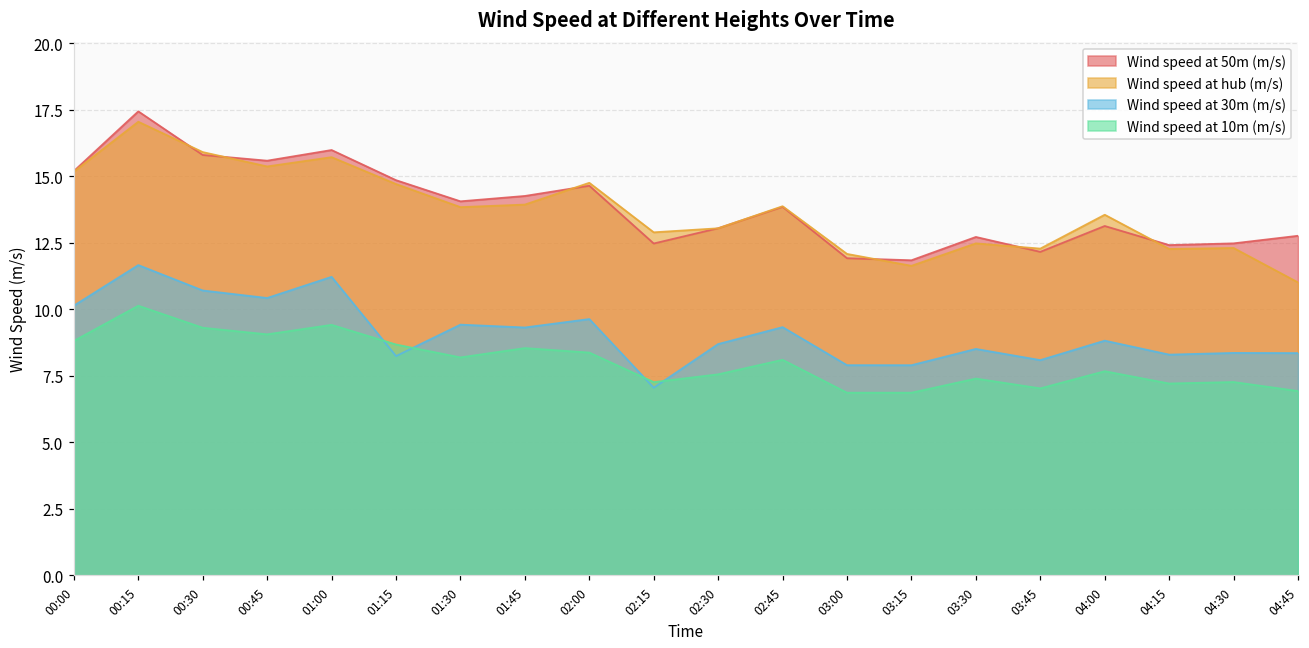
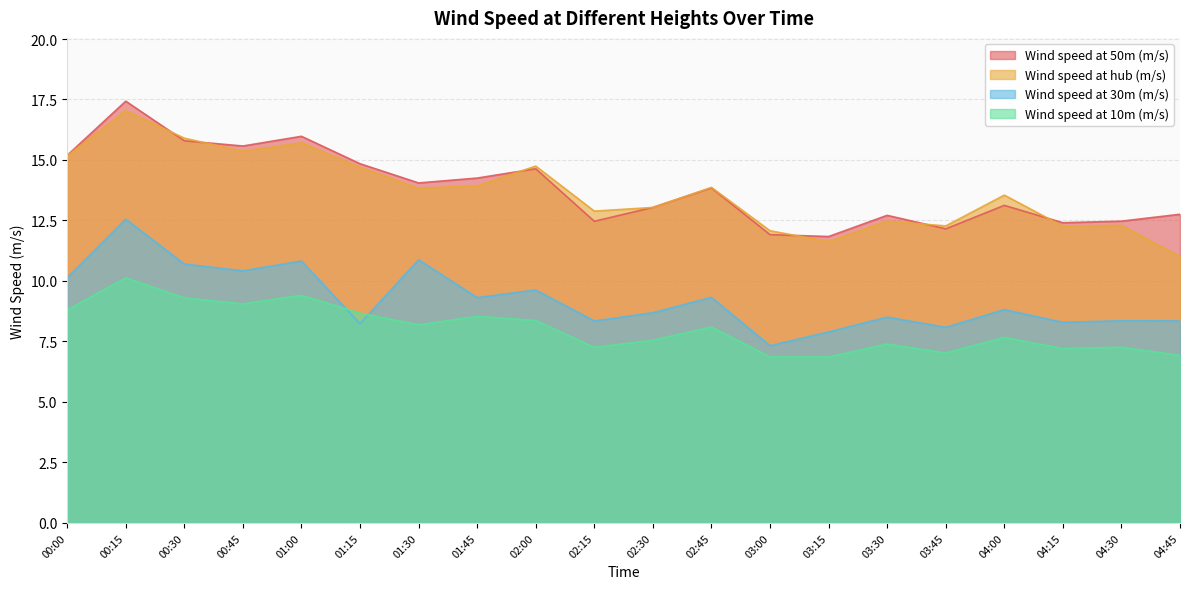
  {
    "Wind speed at 50m (m/s)": {
      "00:15": 17.4,
      "00:30": 15.8,
      "00:45": 15.6,
      "01:00": 16.0,
      "01:15": 14.8,
      "01:30": 14.1,
      "01:45": 14.3,
      "02:00": 14.6,
      "02:15": 12.5,
      "03:00": 11.9,
      "03:15": 11.8,
      "03:30": 12.7,
      "03:45": 12.2,
      "04:00": 13.1,
      "04:15": 12.4,
      "04:30": 12.5,
      "04:45": 12.8
    },
    "Wind speed at hub (m/s)": {
      "00:15": 17.0,
      "00:30": 15.9,
      "00:45": 15.4,
      "01:00": 15.7,
      "01:15": 14.7,
      "01:30": 13.8,
      "01:45": 13.9,
      "02:00": 14.7,
      "02:15": 12.9,
      "03:00": 12.1,
      "03:15": 11.6,
      "03:30": 12.5,
      "03:45": 12.3,
      "04:00": 13.5,
      "04:15": 12.3,
      "04:30": 12.3,
      "04:45": 11.0
    },
    "Wind speed at 30m (m/s)": {
      "00:00": 10.1,
-     "00:15": 11.7,
+     "00:15": 12.6,
      "00:30": 10.7,
      "00:45": 10.4,
-     "01:00": 11.2,
+     "01:00": 10.8,
      "01:15": 8.2,
-     "01:30": 9.4,
+     "01:30": 10.9,
      "01:45": 9.3,
      "02:00": 9.6,
-     "02:15": 7.0,
+     "02:15": 8.3,
      "02:30": 8.7,
      "02:45": 9.3,
-     "03:00": 7.9,
+     "03:00": 7.3,
      "03:15": 7.9,
      "03:30": 8.5,
      "03:45": 8.1,
      "04:00": 8.8,
      "04:15": 8.3,
      "04:30": 8.4,
      "04:45": 8.3
    },
    "Wind speed at 10m (m/s)": {
      "00:00": 8.8,
      "00:15": 10.1,
      "00:30": 9.3,
      "00:45": 9.1,
      "01:00": 9.4,
      "01:15": 8.7,
      "01:30": 8.2,
      "01:45": 8.5,
      "02:00": 8.4,
      "02:15": 7.3,
      "02:30": 7.6,
      "02:45": 8.1,
      "03:00": 6.9,
      "03:15": 6.9,
      "03:30": 7.4,
      "03:45": 7.0,
      "04:00": 7.7,
      "04:15": 7.2,
      "04:30": 7.3,
      "04:45": 6.9
    }
  }
